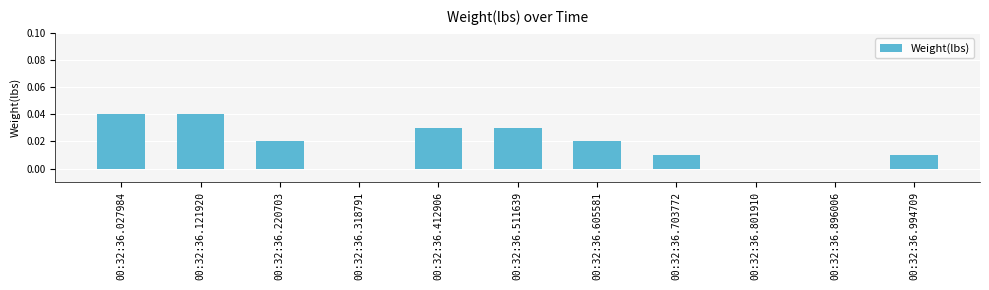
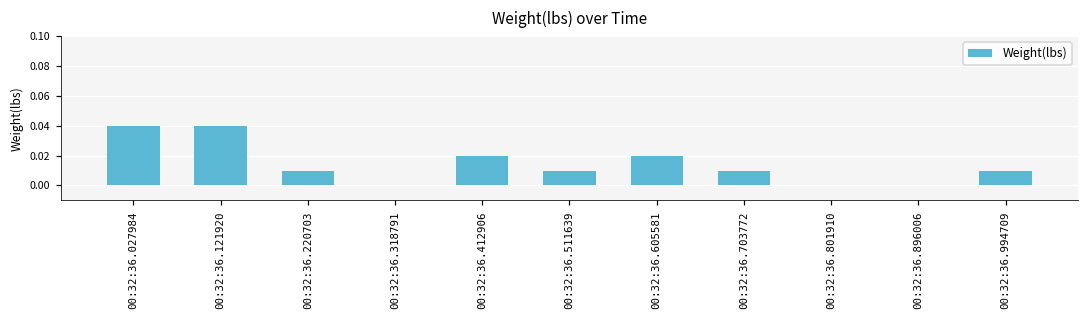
  {
    "00:32:36.027984": 0.04,
    "00:32:36.121920": 0.04,
-   "00:32:36.220703": 0.02,
+   "00:32:36.220703": 0.01,
    "00:32:36.318791": 0.00,
-   "00:32:36.412906": 0.03,
-   "00:32:36.511639": 0.03,
+   "00:32:36.412906": 0.02,
+   "00:32:36.511639": 0.01,
    "00:32:36.605581": 0.02,
    "00:32:36.703772": 0.01,
    "00:32:36.801910": 0.00,
    "00:32:36.896006": 0.00,
    "00:32:36.994709": 0.01
  }
